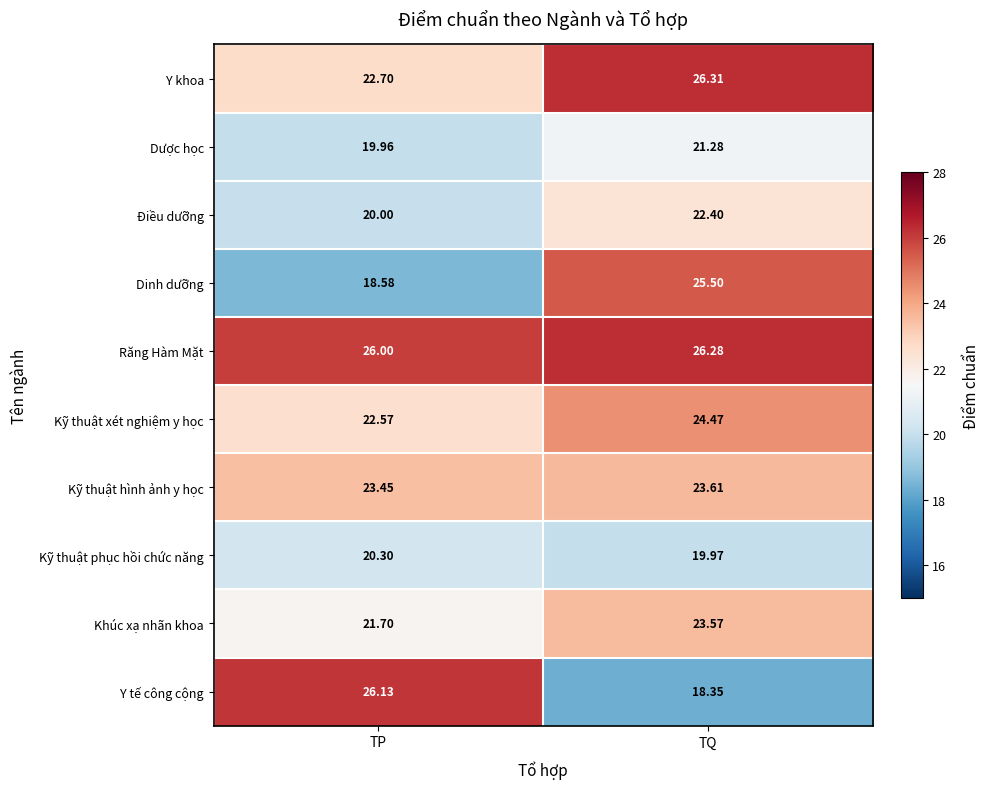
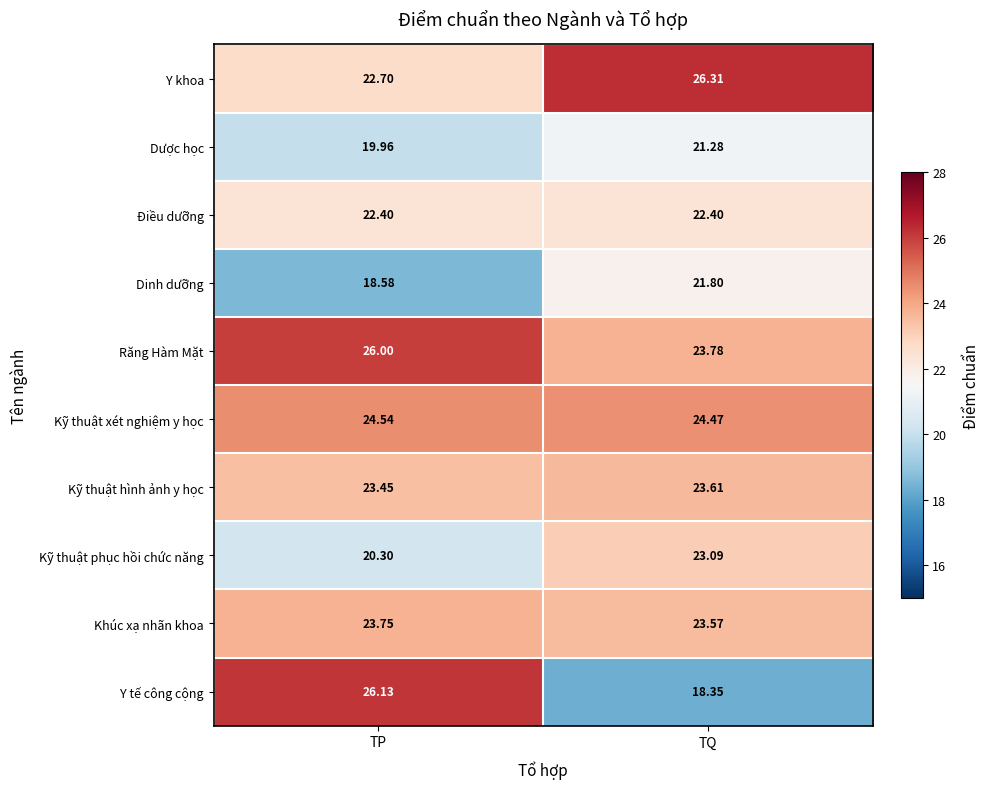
  {
    "Y khoa": {
      "TP": 22.70,
      "TQ": 26.31
    },
    "Dược học": {
      "TP": 19.96,
      "TQ": 21.28
    },
    "Điều dưỡng": {
-     "TP": 20.00,
+     "TP": 22.40,
      "TQ": 22.40
    },
    "Dinh dưỡng": {
      "TP": 18.58,
-     "TQ": 25.50
+     "TQ": 21.80
    },
    "Răng Hàm Mặt": {
      "TP": 26.00,
-     "TQ": 26.28
+     "TQ": 23.78
    },
    "Kỹ thuật xét nghiệm y học": {
-     "TP": 22.57,
+     "TP": 24.54,
      "TQ": 24.47
    },
    "Kỹ thuật hình ảnh y học": {
      "TP": 23.45,
      "TQ": 23.61
    },
    "Kỹ thuật phục hồi chức năng": {
      "TP": 20.30,
-     "TQ": 19.97
+     "TQ": 23.09
    },
    "Khúc xạ nhãn khoa": {
-     "TP": 21.70,
+     "TP": 23.75,
      "TQ": 23.57
    },
    "Y tế công cộng": {
      "TP": 26.13,
      "TQ": 18.35
    }
  }
